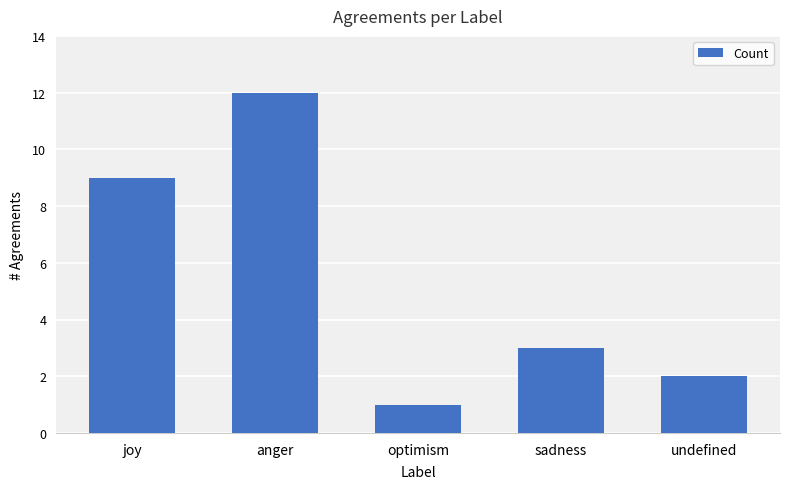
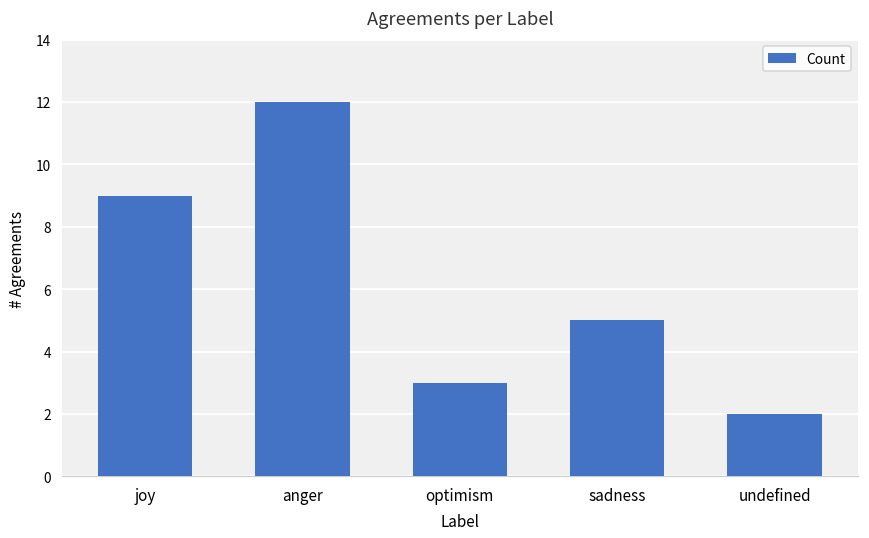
  {
    "joy": 9,
    "anger": 12,
-   "optimism": 1,
-   "sadness": 3,
+   "optimism": 3,
+   "sadness": 5,
    "undefined": 2
  }
